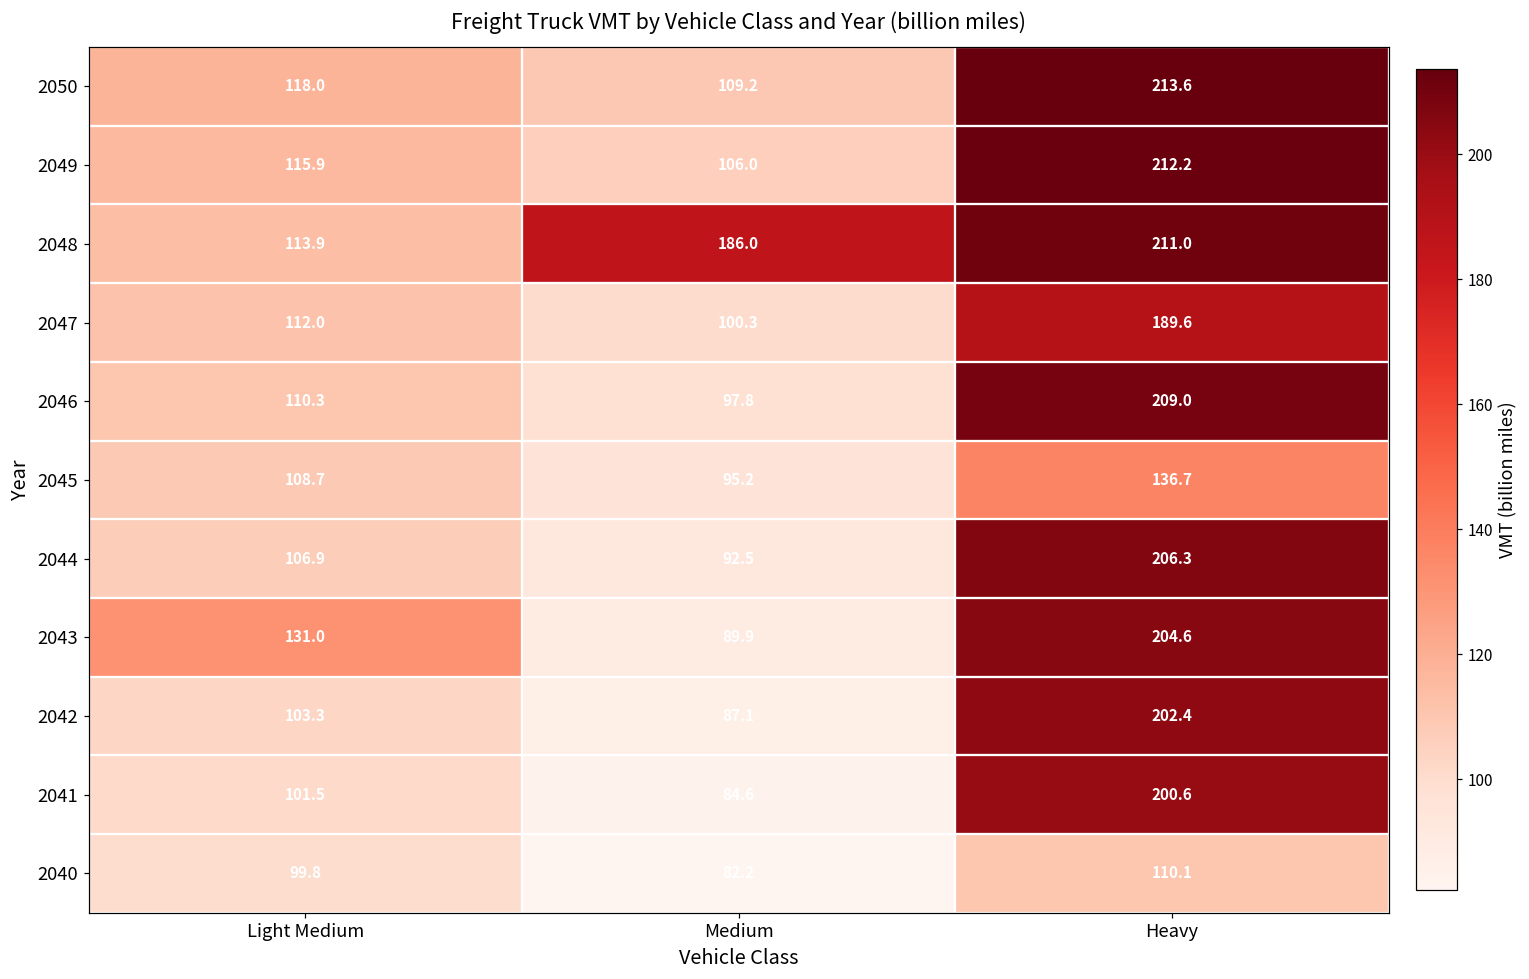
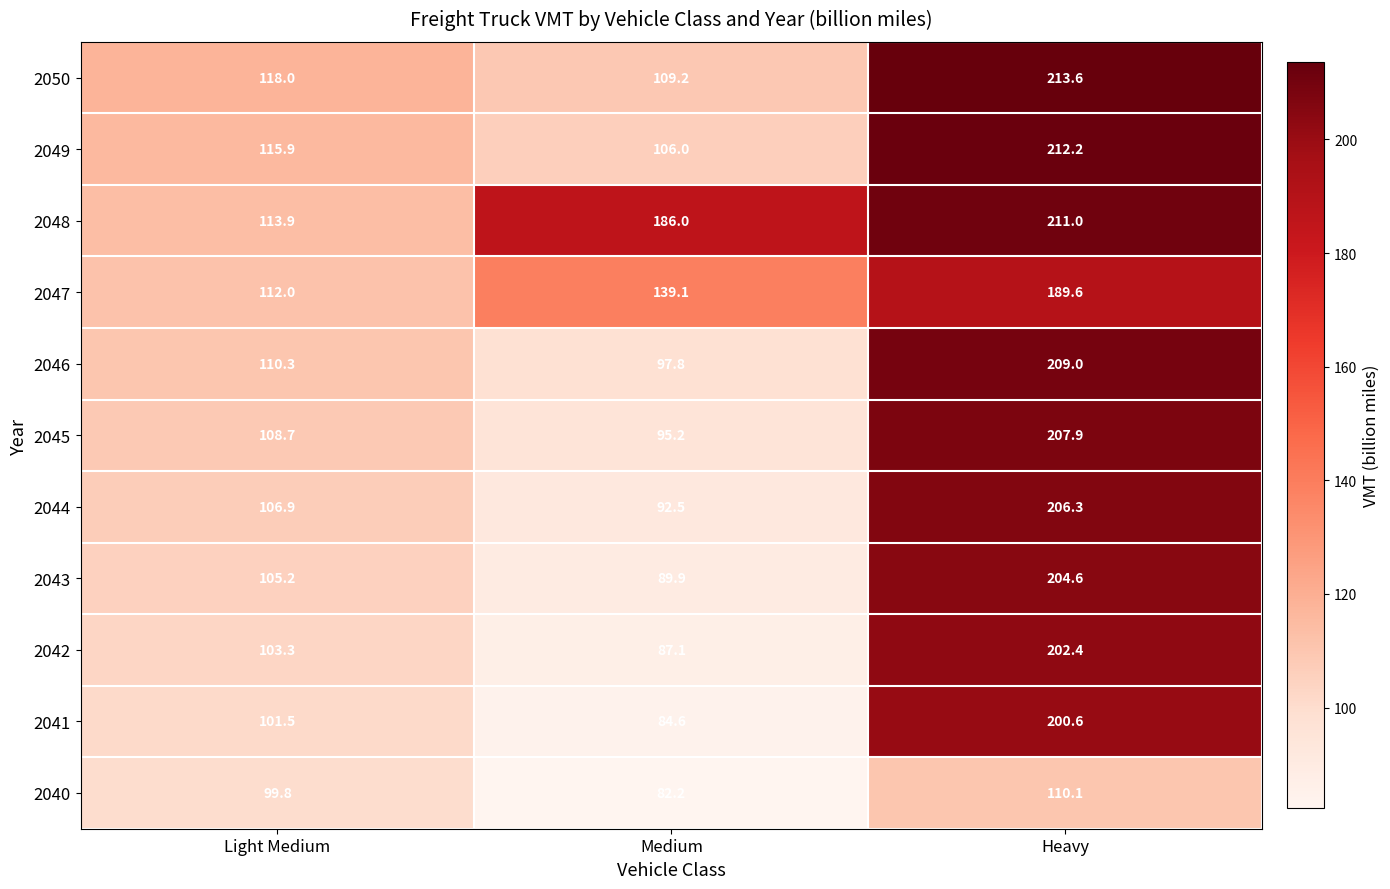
  {
    "2050": {
      "Light Medium": 118.0,
      "Medium": 109.2,
      "Heavy": 213.6
    },
    "2049": {
      "Light Medium": 115.9,
      "Medium": 106.0,
      "Heavy": 212.2
    },
    "2048": {
      "Light Medium": 113.9,
      "Medium": 186.0,
      "Heavy": 211.0
    },
    "2047": {
      "Light Medium": 112.0,
-     "Medium": 100.3,
+     "Medium": 139.1,
      "Heavy": 189.6
    },
    "2046": {
      "Light Medium": 110.3,
      "Heavy": 209.0
    },
    "2045": {
      "Light Medium": 108.7,
-     "Heavy": 136.7
+     "Heavy": 207.9
    },
    "2044": {
      "Light Medium": 106.9,
      "Heavy": 206.3
    },
    "2043": {
-     "Light Medium": 131.0,
+     "Light Medium": 105.2,
      "Heavy": 204.6
    },
    "2042": {
      "Light Medium": 103.3,
      "Heavy": 202.4
    },
    "2041": {
      "Light Medium": 101.5,
      "Heavy": 200.6
    },
    "2040": {
      "Light Medium": 99.8,
      "Heavy": 110.1
    }
  }
